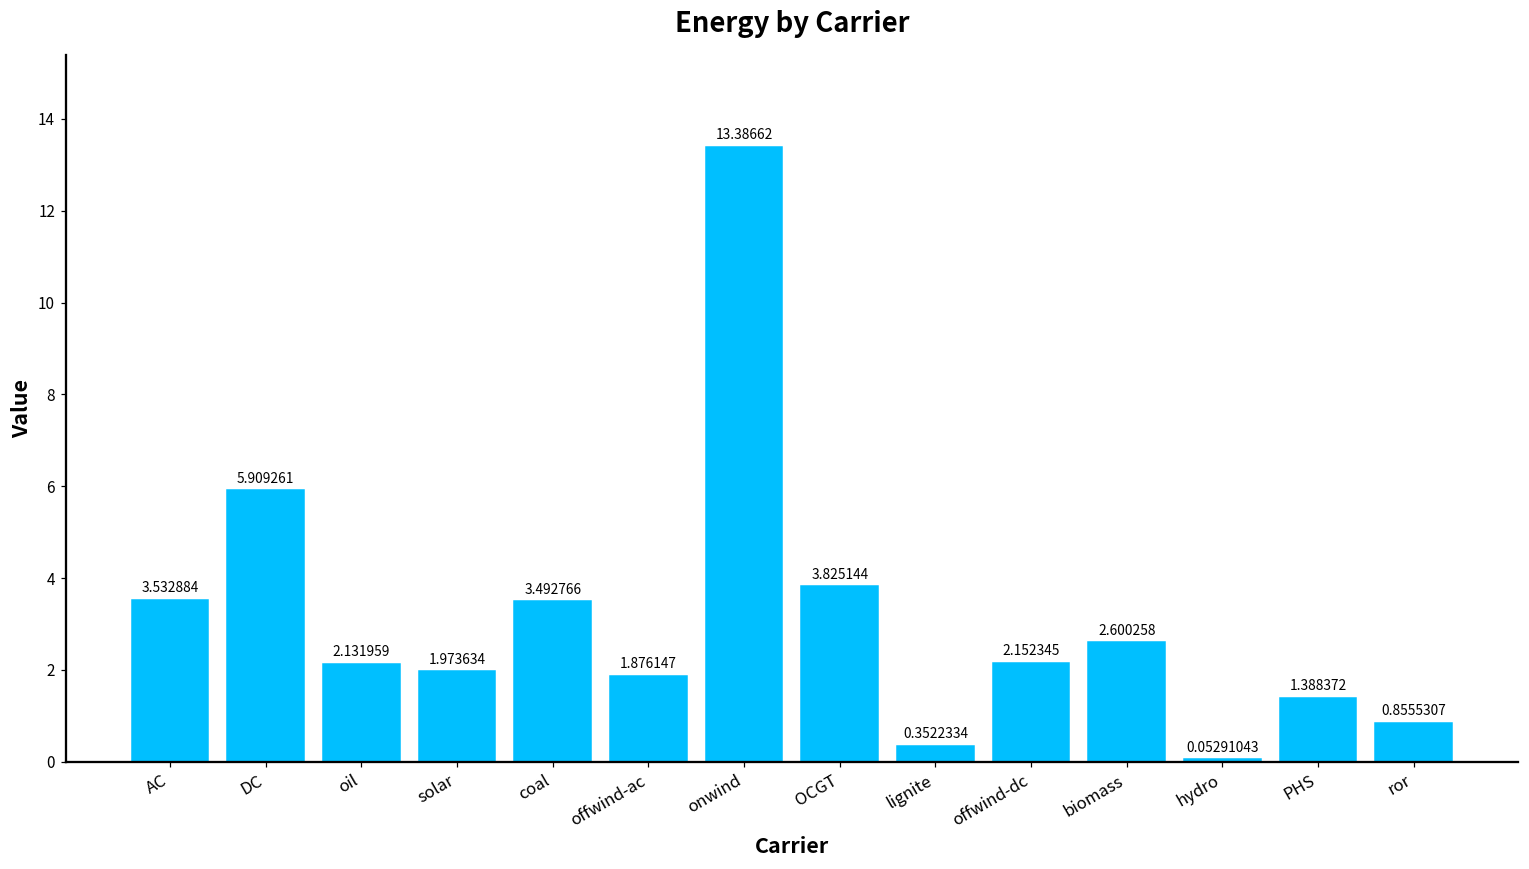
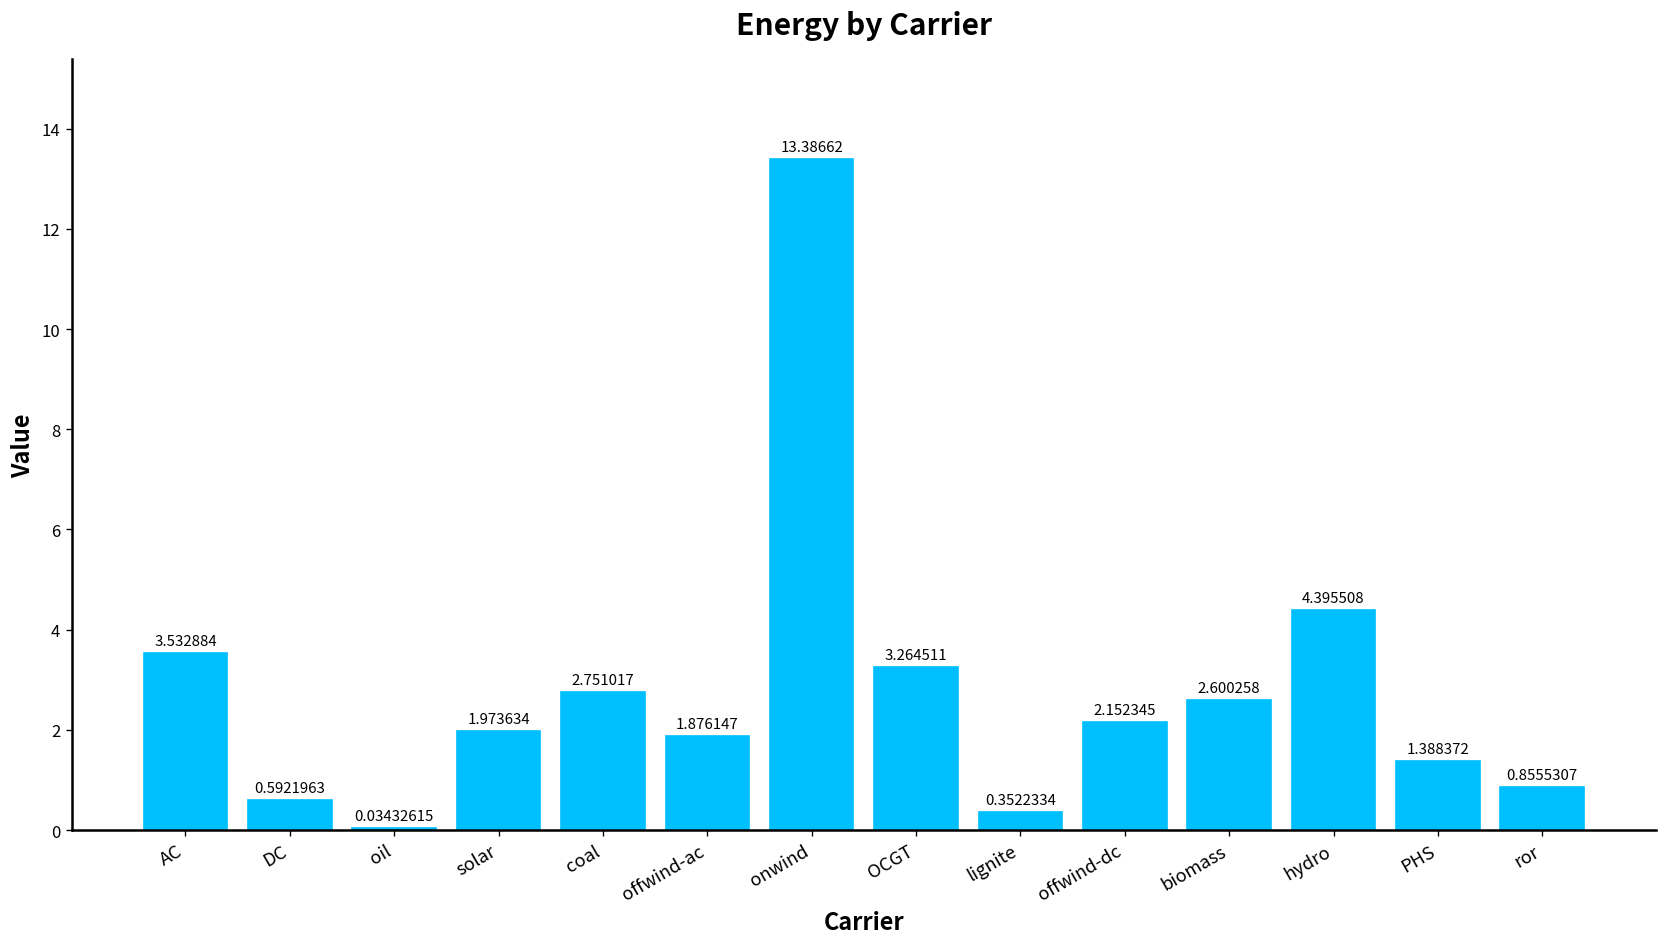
  {
    "AC": 3.532884,
-   "DC": 5.909261,
-   "oil": 2.131959,
+   "DC": 0.5921963,
+   "oil": 0.03432615,
    "solar": 1.973634,
-   "coal": 3.492766,
+   "coal": 2.751017,
    "offwind-ac": 1.876147,
    "onwind": 13.38662,
-   "OCGT": 3.825144,
+   "OCGT": 3.264511,
    "lignite": 0.3522334,
    "offwind-dc": 2.152345,
    "biomass": 2.600258,
-   "hydro": 0.05291043,
+   "hydro": 4.395508,
    "PHS": 1.388372,
    "ror": 0.8555307
  }
